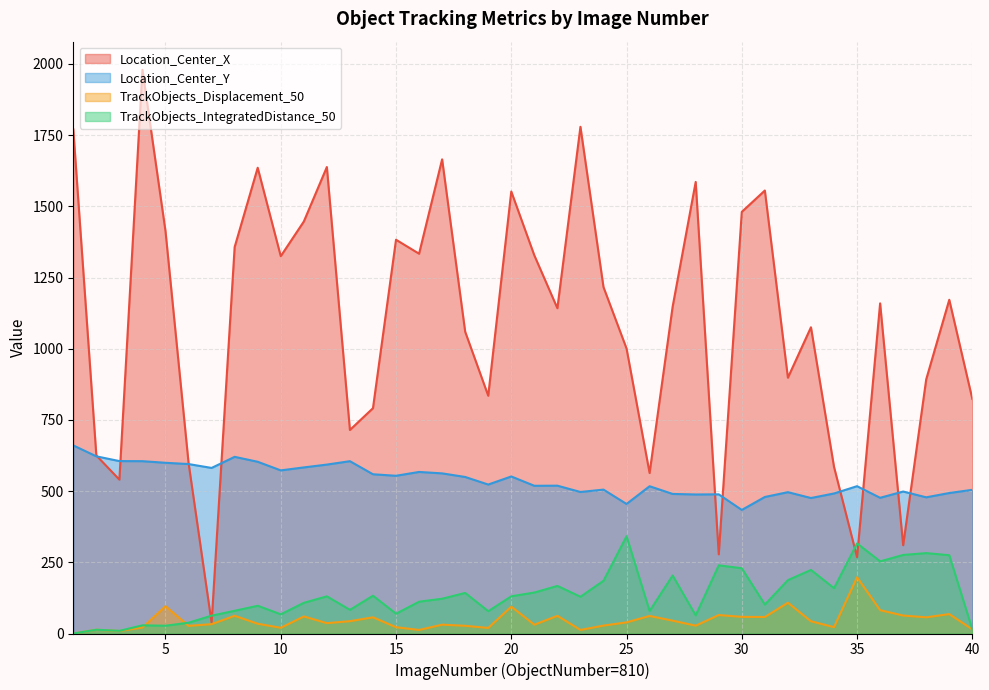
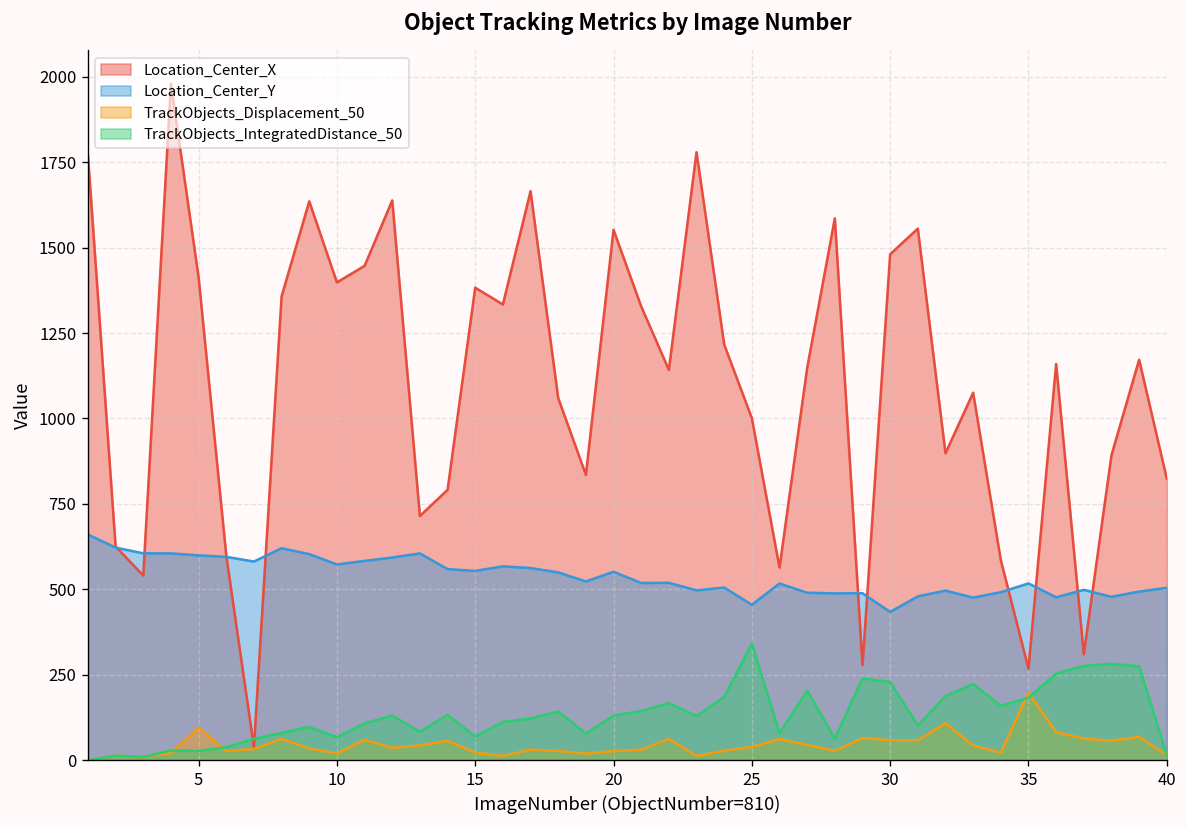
  {
    "Location_Center_X": {
      "5": 1410,
-     "10": 1320,
+     "10": 1400,
      "15": 1380,
      "20": 1550,
      "25": 1000,
      "30": 1480,
      "35": 270,
      "40": 820
    },
    "Location_Center_Y": {
      "5": 600,
      "10": 570,
      "15": 550,
      "20": 550,
      "25": 450,
      "30": 430,
      "35": 520,
      "40": 500
    },
    "TrackObjects_Displacement_50": {
      "5": 100,
      "10": 20,
      "15": 20,
-     "20": 90,
+     "20": 30,
      "25": 40,
      "30": 60,
      "35": 200
    },
    "TrackObjects_IntegratedDistance_50": {
      "5": 30,
      "10": 70,
      "15": 70,
      "20": 130,
      "25": 340,
      "30": 230,
-     "35": 320
+     "35": 180
    }
  }
